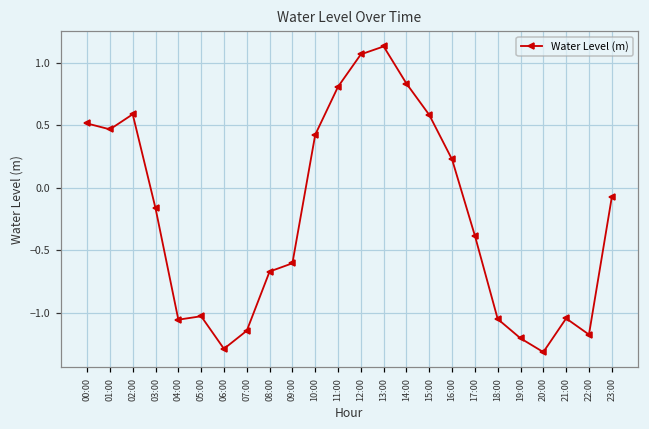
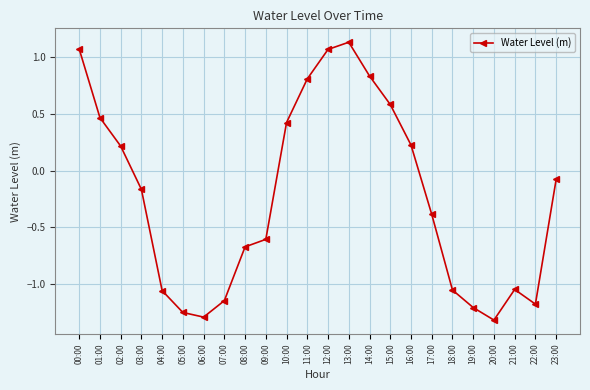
  {
-   "00:00": 0.51,
+   "00:00": 1.07,
    "01:00": 0.47,
-   "02:00": 0.59,
+   "02:00": 0.22,
    "03:00": -0.17,
    "04:00": -1.06,
-   "05:00": -1.03,
+   "05:00": -1.25,
    "06:00": -1.29,
    "07:00": -1.14,
    "08:00": -0.67,
    "09:00": -0.60,
    "10:00": 0.42,
    "11:00": 0.81,
    "12:00": 1.07,
    "13:00": 1.13,
    "14:00": 0.83,
    "15:00": 0.58,
    "16:00": 0.22,
    "17:00": -0.38,
    "18:00": -1.05,
    "19:00": -1.20,
    "20:00": -1.31,
    "21:00": -1.05,
    "22:00": -1.17,
    "23:00": -0.08
  }
